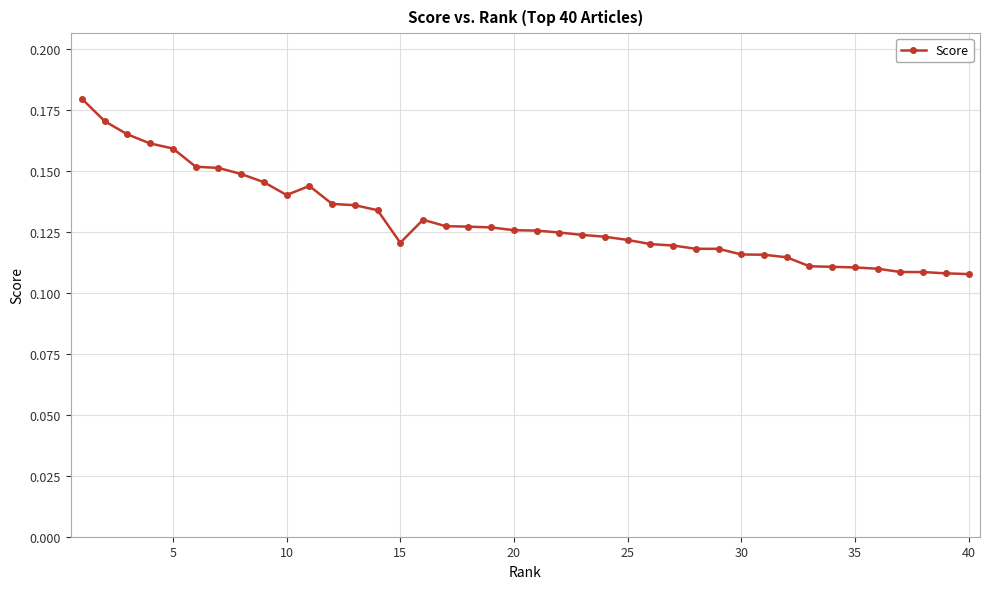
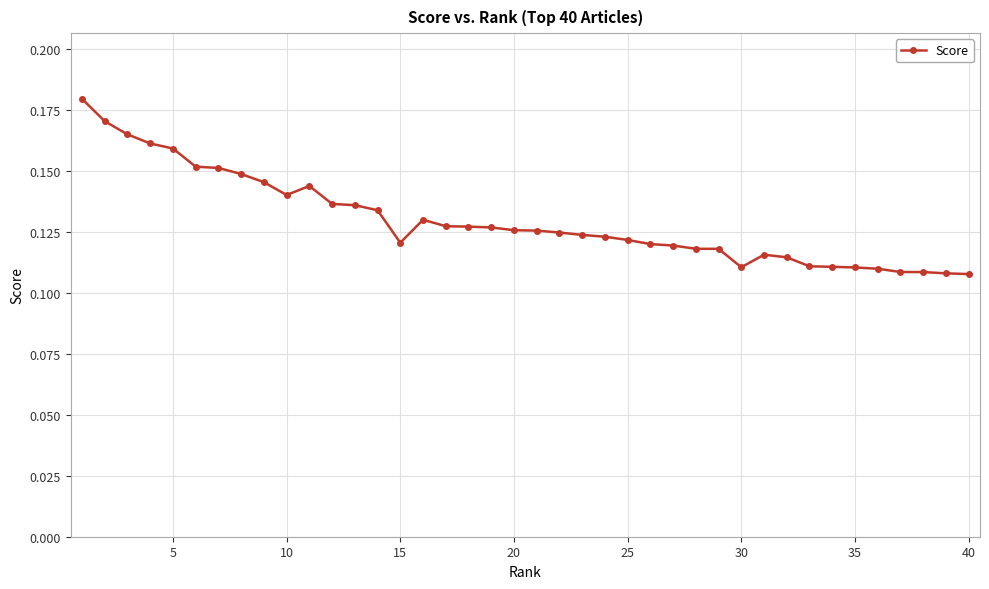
  {
    "5": 0.159,
    "10": 0.140,
    "15": 0.121,
    "20": 0.126,
    "25": 0.122,
-   "30": 0.116,
+   "30": 0.111,
    "35": 0.111,
    "40": 0.108
  }
